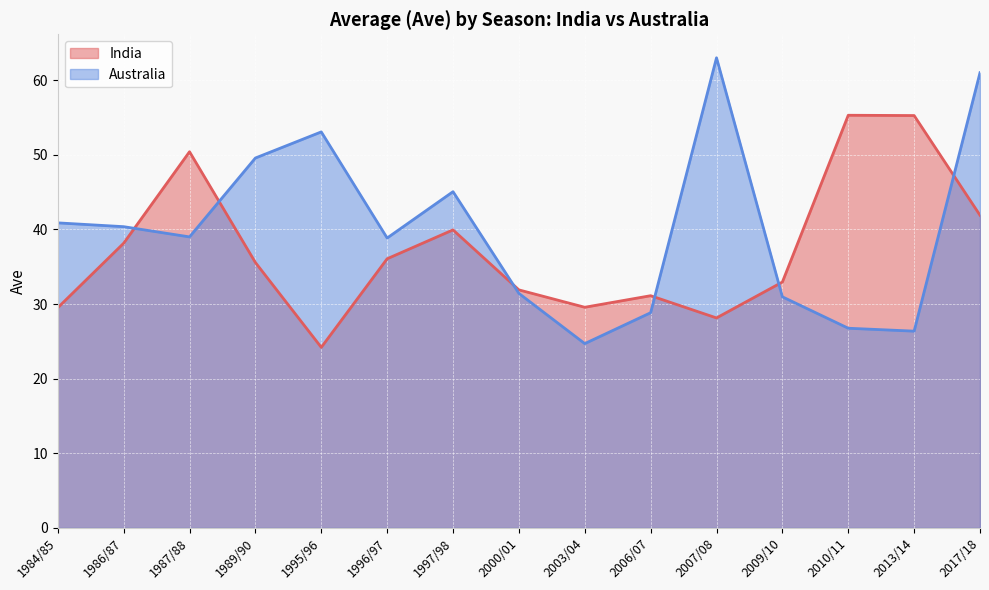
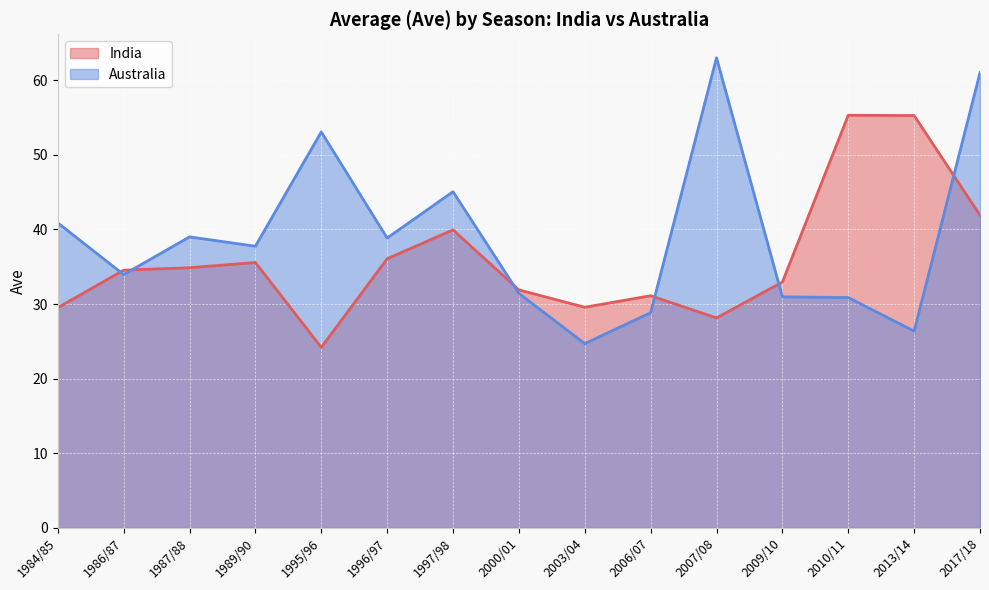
  {
    "India": {
      "1984/85": 30,
-     "1986/87": 38,
-     "1987/88": 50,
+     "1986/87": 35,
+     "1987/88": 35,
      "1989/90": 36,
      "1995/96": 24,
      "1996/97": 36,
      "1997/98": 40,
      "2000/01": 32,
      "2003/04": 30,
      "2006/07": 31,
      "2007/08": 28,
      "2009/10": 33,
      "2010/11": 55,
      "2013/14": 55,
      "2017/18": 42
    },
    "Australia": {
      "1984/85": 41,
-     "1986/87": 40,
+     "1986/87": 34,
      "1987/88": 39,
-     "1989/90": 50,
+     "1989/90": 38,
      "1995/96": 53,
      "1996/97": 39,
      "1997/98": 45,
      "2000/01": 31,
      "2003/04": 25,
      "2006/07": 29,
      "2007/08": 63,
      "2009/10": 31,
-     "2010/11": 27,
+     "2010/11": 31,
      "2013/14": 26,
      "2017/18": 61
    }
  }
